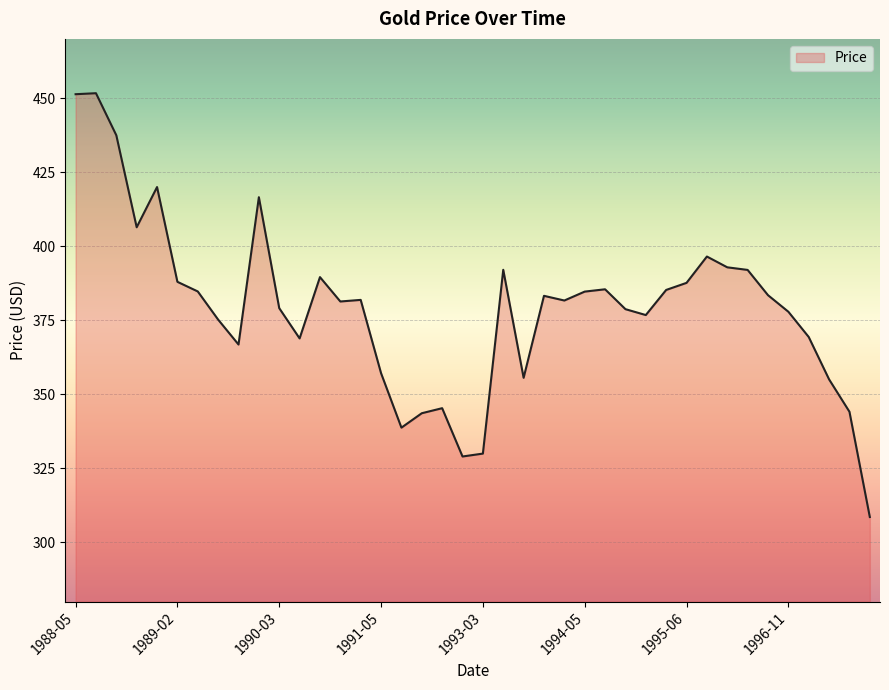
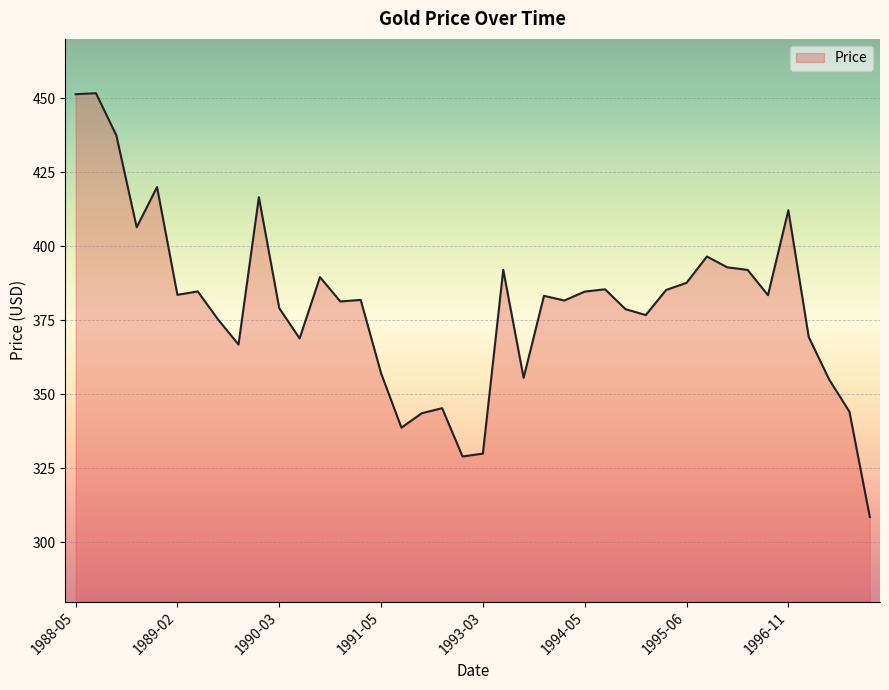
  {
    "1988-05": 451,
-   "1989-02": 388,
+   "1989-02": 384,
    "1990-03": 379,
    "1991-05": 357,
    "1993-03": 330,
    "1994-05": 385,
    "1995-06": 388,
-   "1996-11": 378
+   "1996-11": 412
  }
